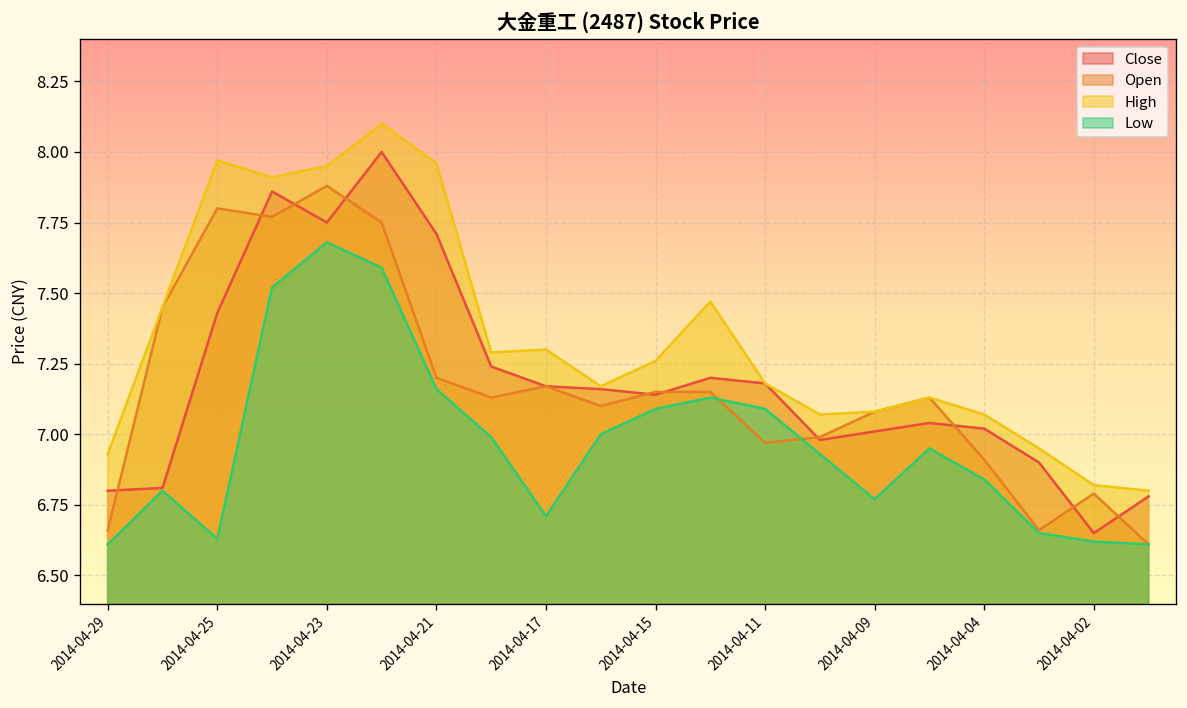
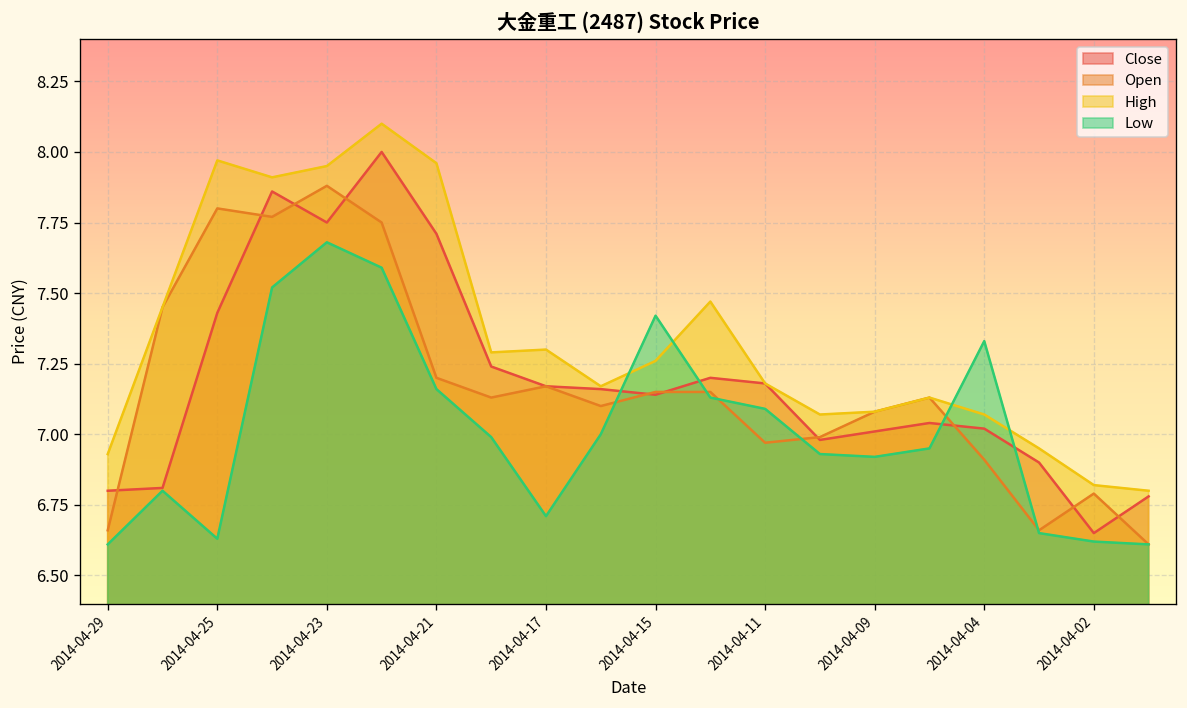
  {
    "Low": {
      "2014-04-29": 6.61,
      "2014-04-25": 6.63,
      "2014-04-23": 7.68,
      "2014-04-21": 7.16,
      "2014-04-17": 6.71,
-     "2014-04-15": 7.09,
+     "2014-04-15": 7.42,
      "2014-04-11": 7.09,
-     "2014-04-09": 6.77,
-     "2014-04-04": 6.84,
+     "2014-04-09": 6.92,
+     "2014-04-04": 7.33,
      "2014-04-02": 6.62
    }
  }
